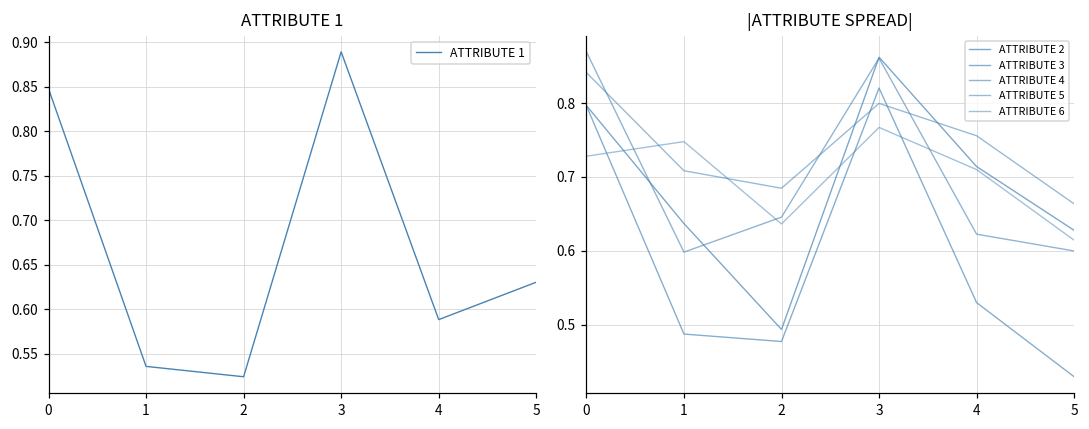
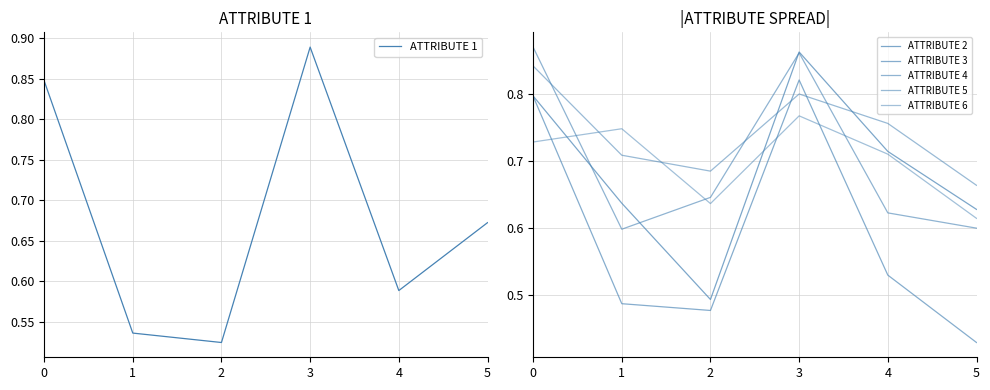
  {
    "ATTRIBUTE 1": {
      "0": 0.85,
      "1": 0.54,
      "2": 0.52,
      "3": 0.89,
      "4": 0.59,
-     "5": 0.63
+     "5": 0.67
    }
  }
